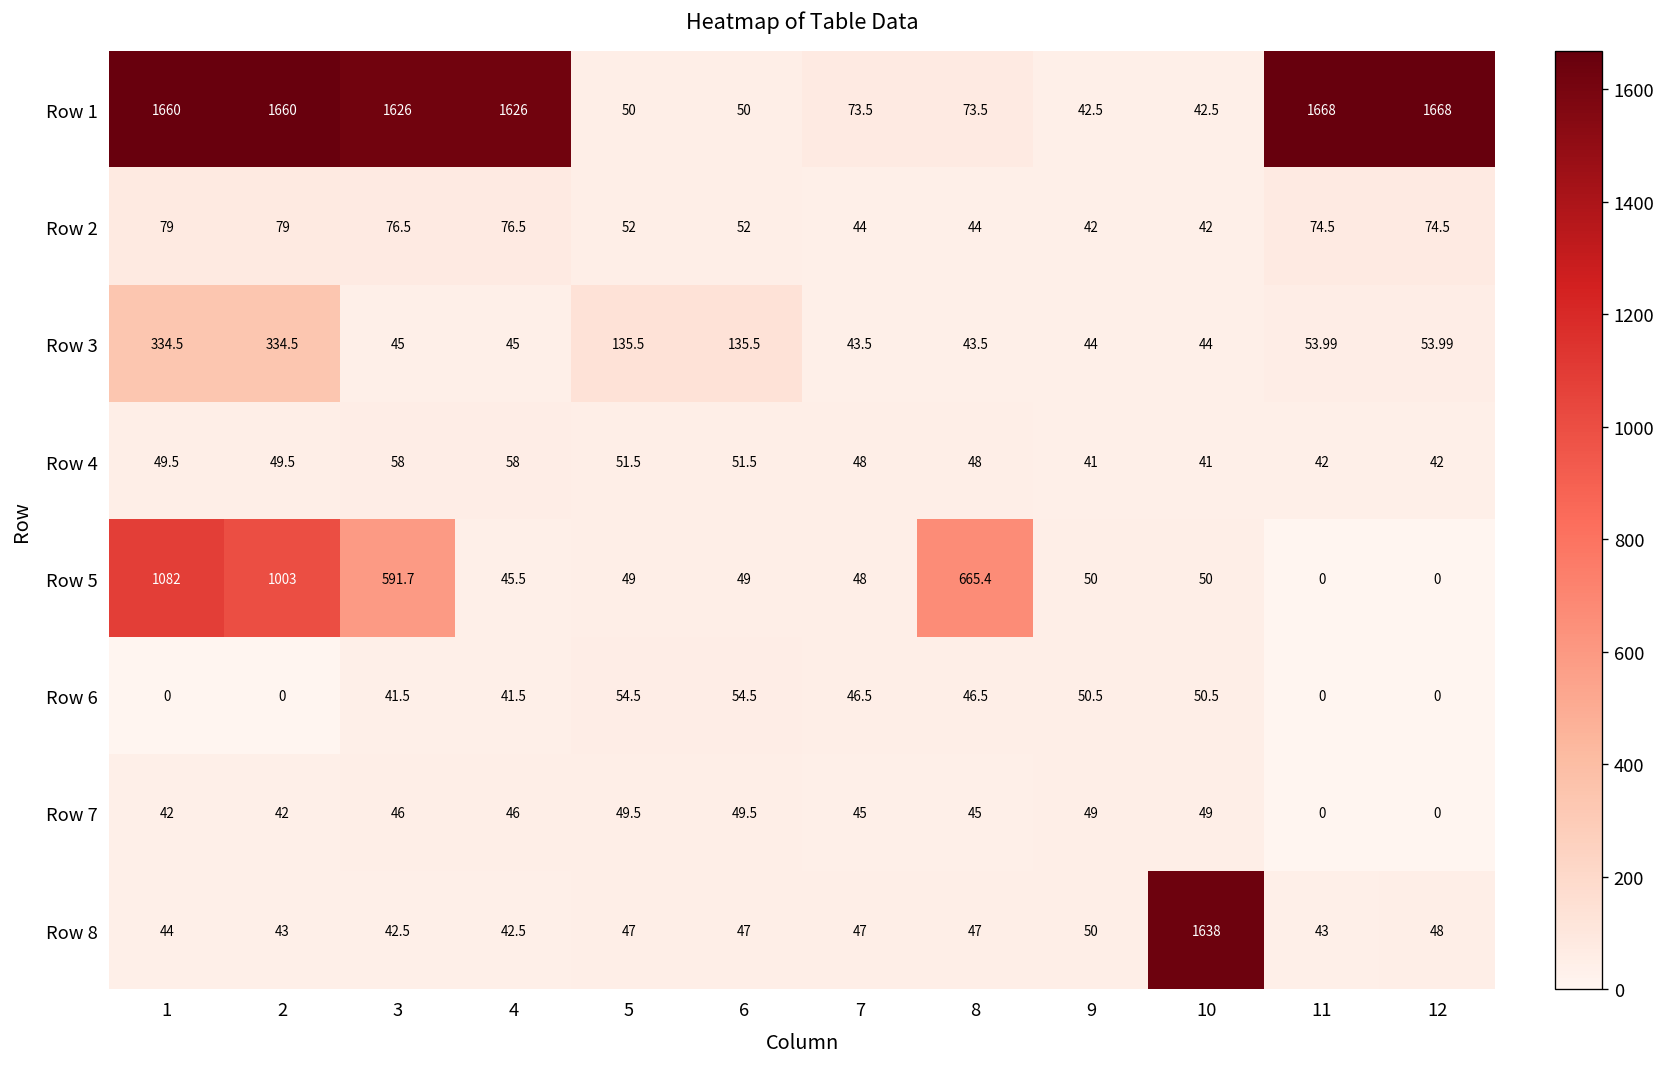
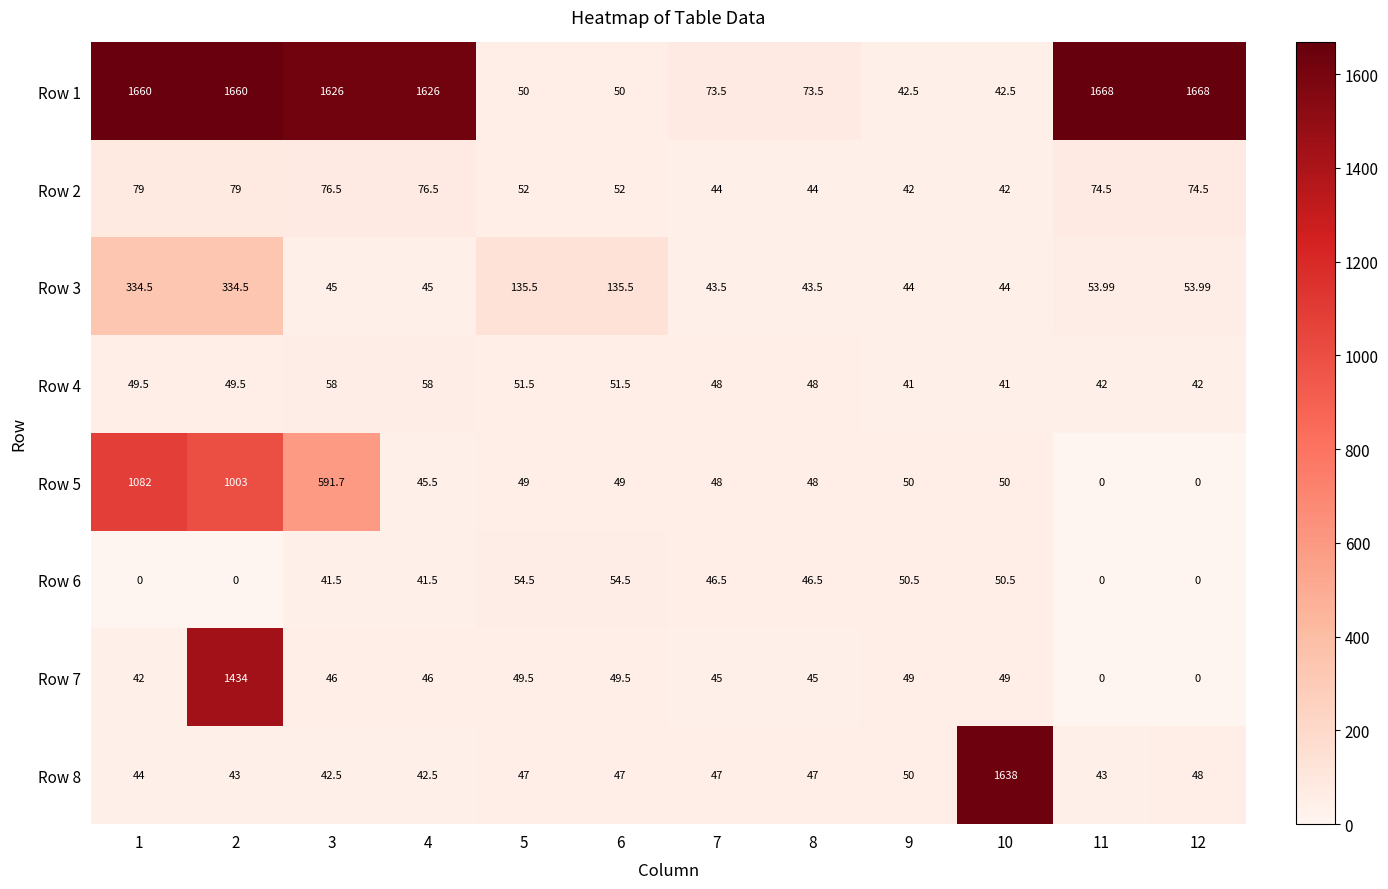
  {
    "Row 1": {
      "1": 1660,
      "2": 1660,
      "3": 1626,
      "4": 1626,
      "5": 50,
      "6": 50,
      "7": 73.5,
      "8": 73.5,
      "9": 42.5,
      "10": 42.5,
      "11": 1668,
      "12": 1668
    },
    "Row 2": {
      "1": 79,
      "2": 79,
      "3": 76.5,
      "4": 76.5,
      "5": 52,
      "6": 52,
      "7": 44,
      "8": 44,
      "9": 42,
      "10": 42,
      "11": 74.5,
      "12": 74.5
    },
    "Row 3": {
      "1": 334.5,
      "2": 334.5,
      "3": 45,
      "4": 45,
      "5": 135.5,
      "6": 135.5,
      "7": 43.5,
      "8": 43.5,
      "9": 44,
      "10": 44,
      "11": 53.99,
      "12": 53.99
    },
    "Row 4": {
      "1": 49.5,
      "2": 49.5,
      "3": 58,
      "4": 58,
      "5": 51.5,
      "6": 51.5,
      "7": 48,
      "8": 48,
      "9": 41,
      "10": 41,
      "11": 42,
      "12": 42
    },
    "Row 5": {
      "1": 1082,
      "2": 1003,
      "3": 591.7,
      "4": 45.5,
      "5": 49,
      "6": 49,
      "7": 48,
-     "8": 665.4,
+     "8": 48,
      "9": 50,
      "10": 50,
      "11": 0,
      "12": 0
    },
    "Row 6": {
      "1": 0,
      "2": 0,
      "3": 41.5,
      "4": 41.5,
      "5": 54.5,
      "6": 54.5,
      "7": 46.5,
      "8": 46.5,
      "9": 50.5,
      "10": 50.5,
      "11": 0,
      "12": 0
    },
    "Row 7": {
      "1": 42,
-     "2": 42,
+     "2": 1434,
      "3": 46,
      "4": 46,
      "5": 49.5,
      "6": 49.5,
      "7": 45,
      "8": 45,
      "9": 49,
      "10": 49,
      "11": 0,
      "12": 0
    },
    "Row 8": {
      "1": 44,
      "2": 43,
      "3": 42.5,
      "4": 42.5,
      "5": 47,
      "6": 47,
      "7": 47,
      "8": 47,
      "9": 50,
      "10": 1638,
      "11": 43,
      "12": 48
    }
  }
